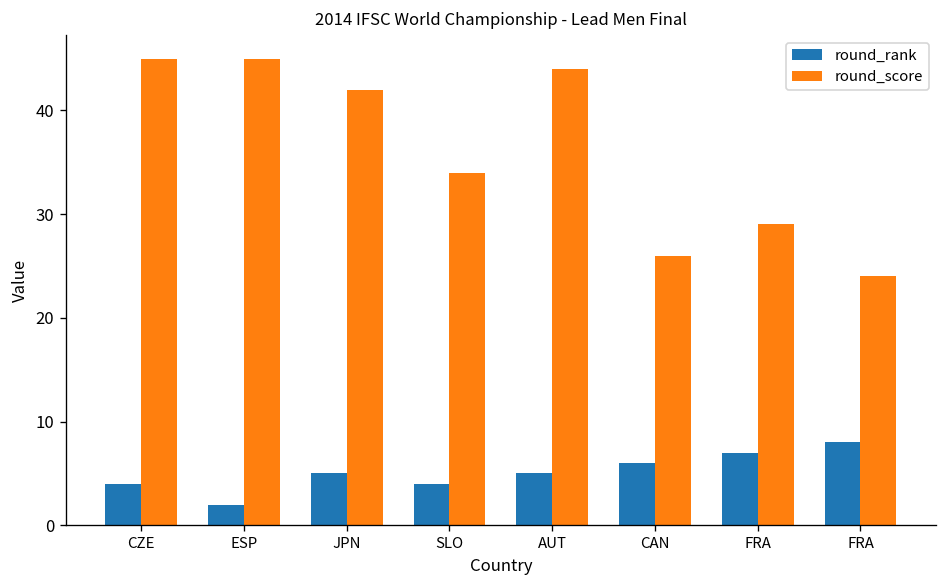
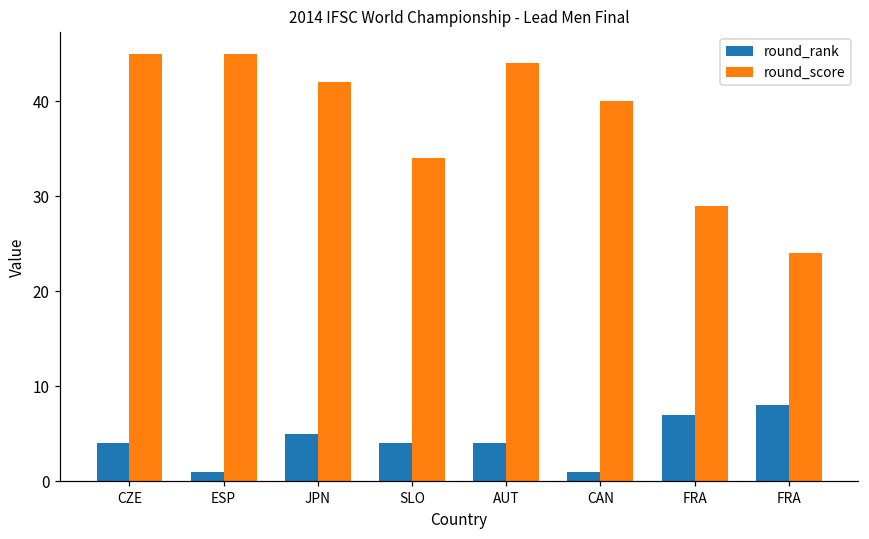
  {
    "round_rank": {
      "CZE": 4,
-     "ESP": 2,
+     "ESP": 1,
      "JPN": 5,
      "SLO": 4,
-     "AUT": 5,
-     "CAN": 6
+     "AUT": 4,
+     "CAN": 1
    },
    "round_score": {
      "CZE": 45,
      "ESP": 45,
      "JPN": 42,
      "SLO": 34,
      "AUT": 44,
-     "CAN": 26
+     "CAN": 40
    }
  }
